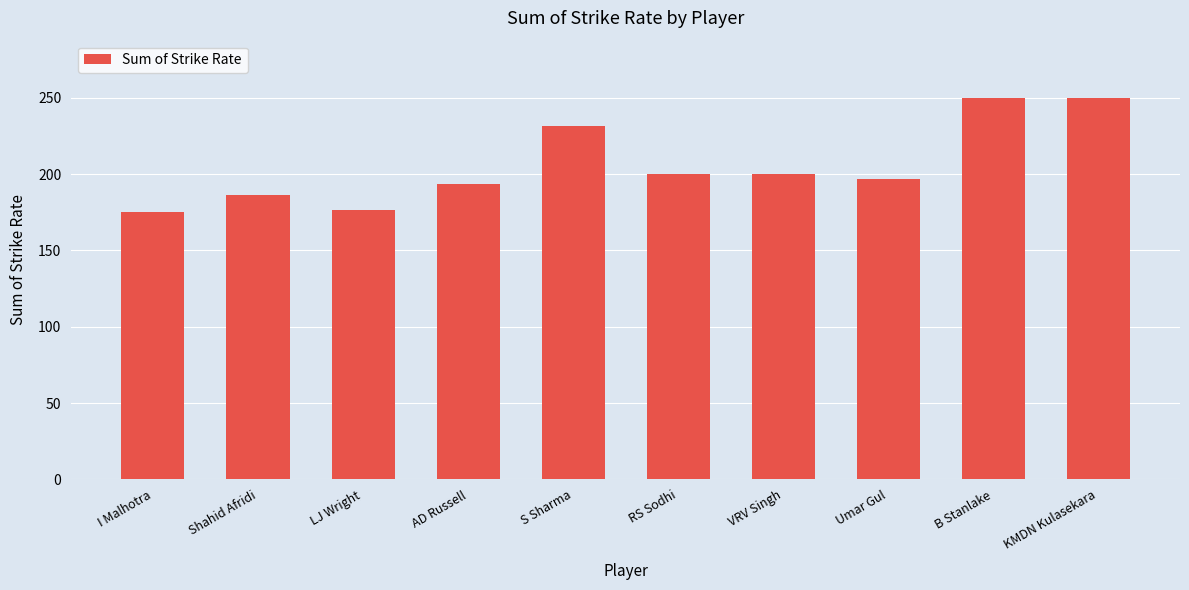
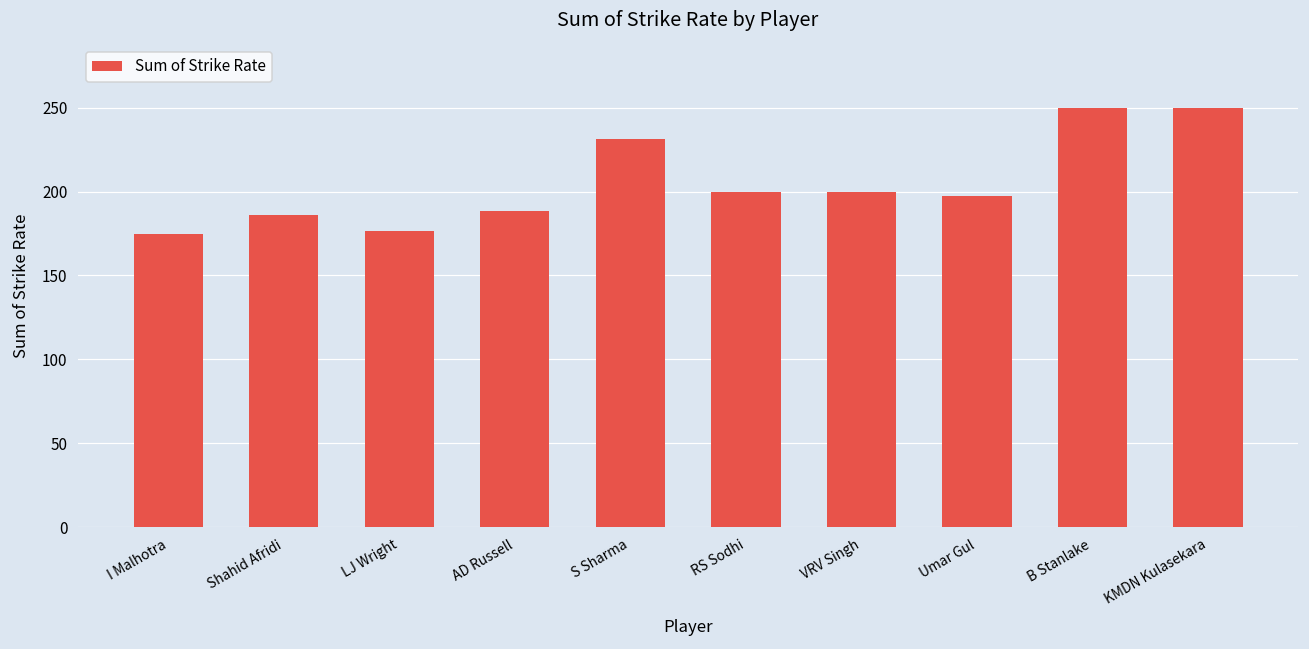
  {
    "I Malhotra": 175,
    "Shahid Afridi": 186,
    "LJ Wright": 177,
-   "AD Russell": 194,
+   "AD Russell": 188,
    "S Sharma": 231,
    "RS Sodhi": 200,
    "VRV Singh": 200,
    "Umar Gul": 197,
    "B Stanlake": 250,
    "KMDN Kulasekara": 250
  }
